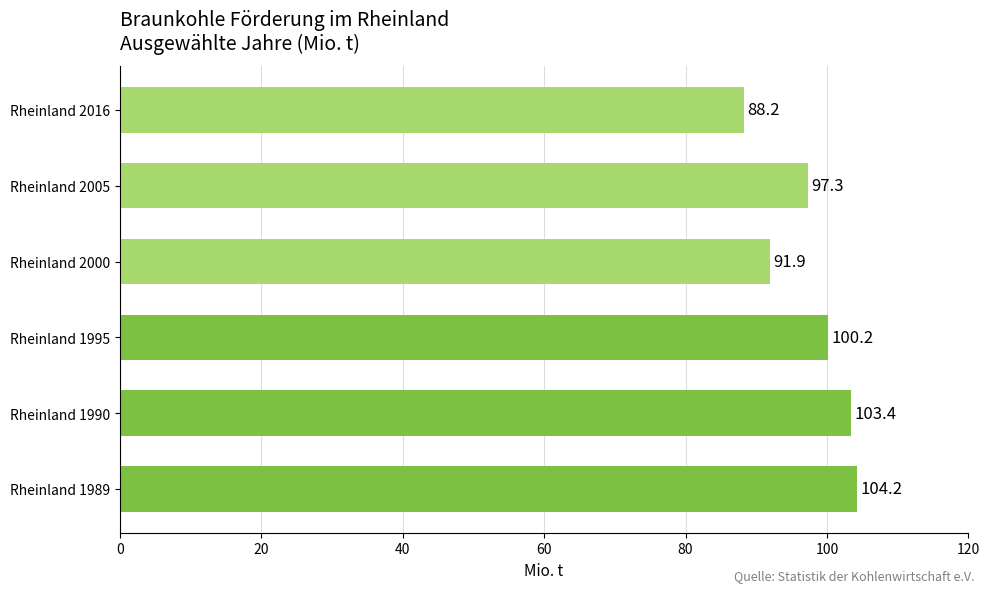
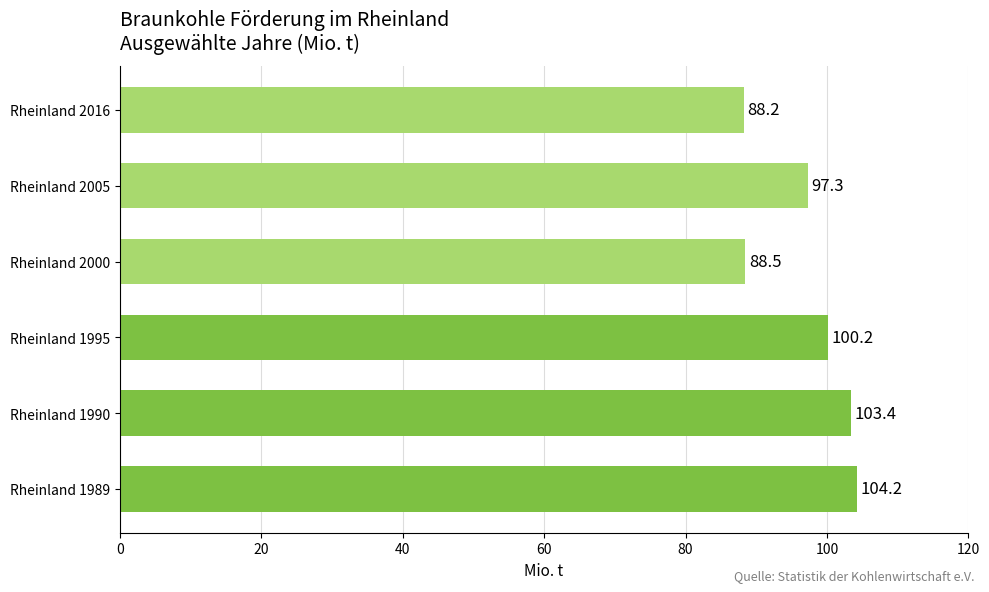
  {
    "Rheinland 2016": 88.2,
    "Rheinland 2005": 97.3,
-   "Rheinland 2000": 91.9,
+   "Rheinland 2000": 88.5,
    "Rheinland 1995": 100.2,
    "Rheinland 1990": 103.4,
    "Rheinland 1989": 104.2
  }
